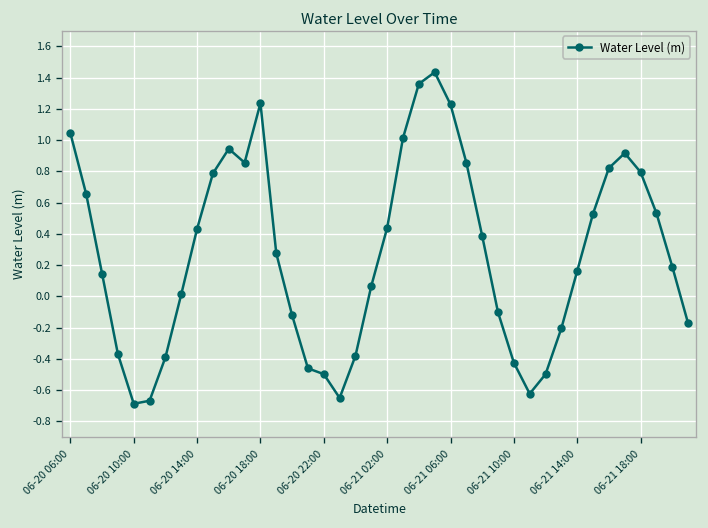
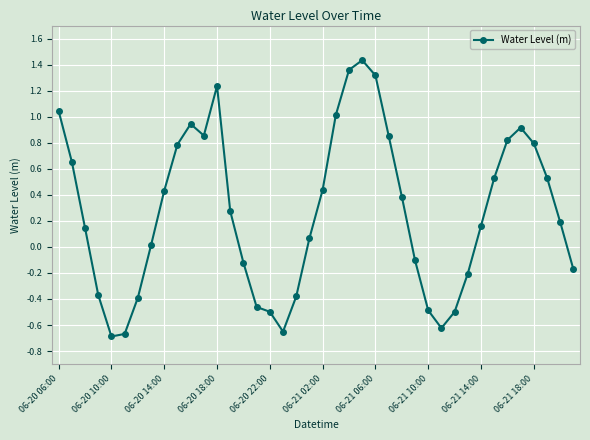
  {
    "06-20 06:00": 1.04,
    "06-20 10:00": -0.69,
    "06-20 14:00": 0.43,
    "06-20 18:00": 1.24,
    "06-20 22:00": -0.50,
    "06-21 02:00": 0.44,
-   "06-21 06:00": 1.23,
-   "06-21 10:00": -0.43,
+   "06-21 06:00": 1.32,
+   "06-21 10:00": -0.49,
    "06-21 14:00": 0.16,
    "06-21 18:00": 0.79
  }
